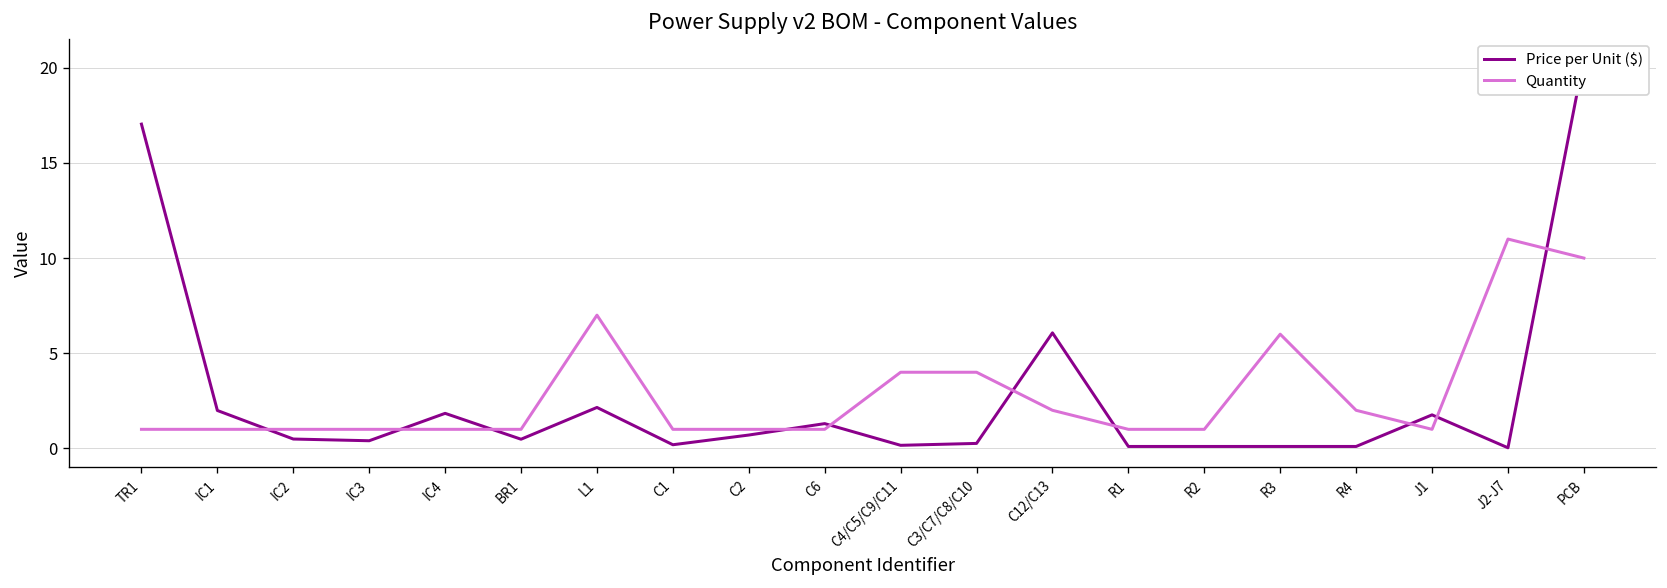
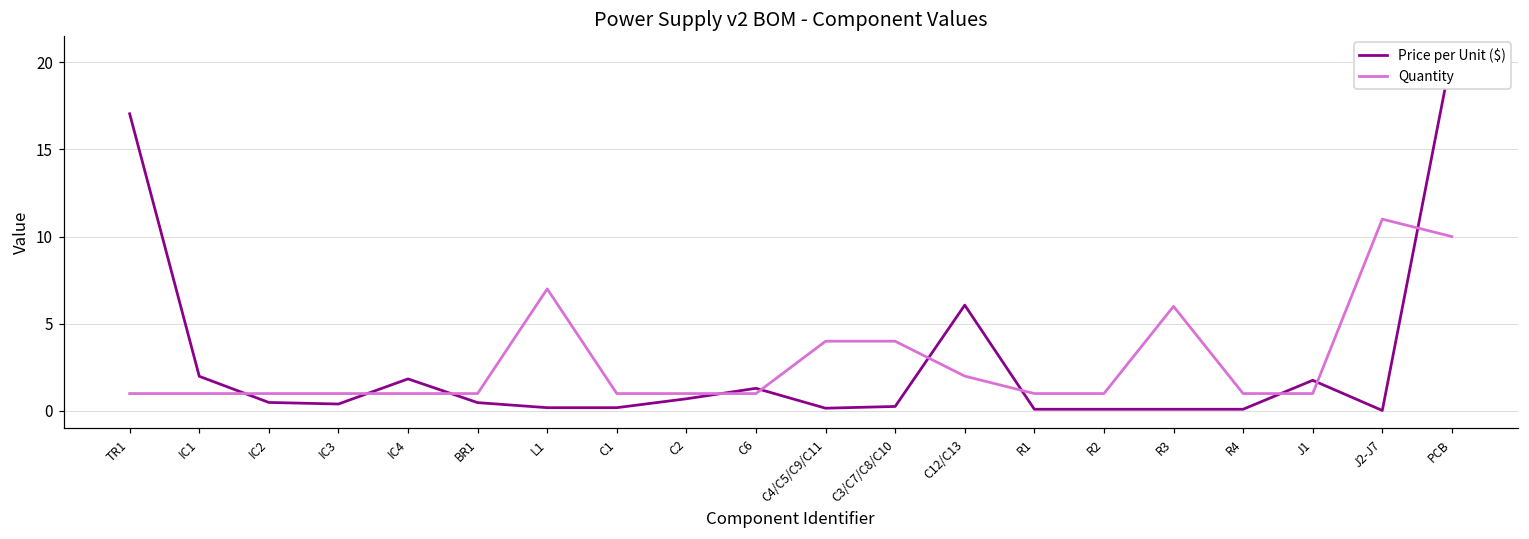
  {
    "Price per Unit ($)": {
      "TR1": 17.0,
      "IC1": 2.0,
      "IC2": 0.5,
      "IC3": 0.4,
      "IC4": 1.8,
      "BR1": 0.5,
-     "L1": 2.2,
+     "L1": 0.2,
      "C1": 0.2,
      "C2": 0.7,
      "C6": 1.3,
      "C4/C5/C9/C11": 0.2,
      "C3/C7/C8/C10": 0.3,
      "C12/C13": 6.1,
      "R1": 0.1,
      "R2": 0.1,
      "R3": 0.1,
      "R4": 0.1,
      "J1": 1.8,
      "J2-J7": 0.0
    },
    "Quantity": {
      "TR1": 1,
      "IC1": 1,
      "IC2": 1,
      "IC3": 1,
      "IC4": 1,
      "BR1": 1,
      "L1": 7,
      "C1": 1,
      "C2": 1,
      "C6": 1,
      "C4/C5/C9/C11": 4,
      "C3/C7/C8/C10": 4,
      "C12/C13": 2,
      "R1": 1,
      "R2": 1,
      "R3": 6,
-     "R4": 2,
+     "R4": 1,
      "J1": 1,
      "J2-J7": 11,
      "PCB": 10
    }
  }
